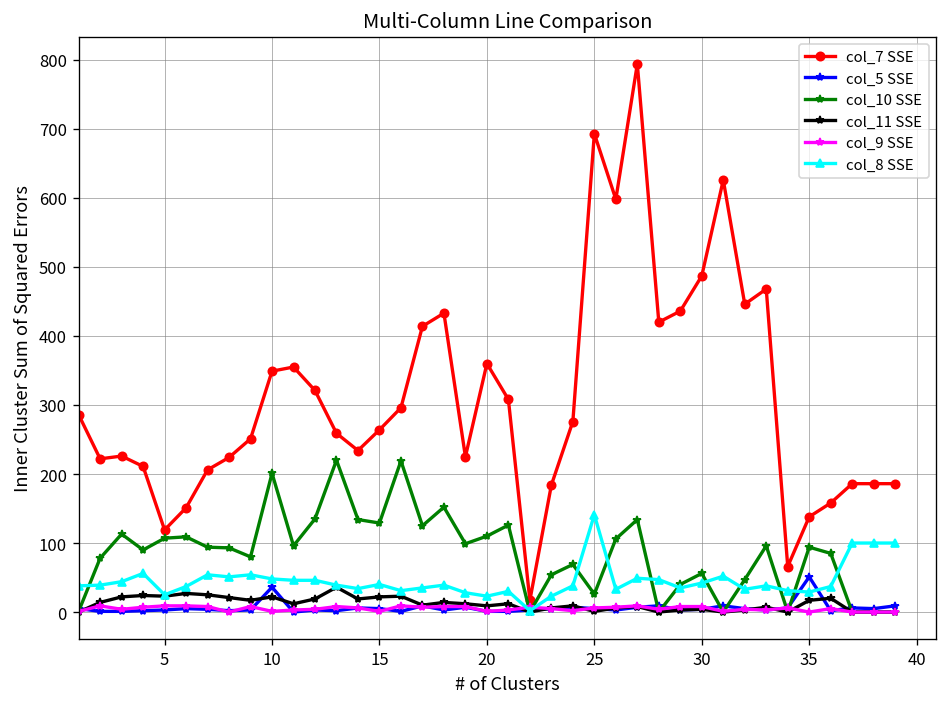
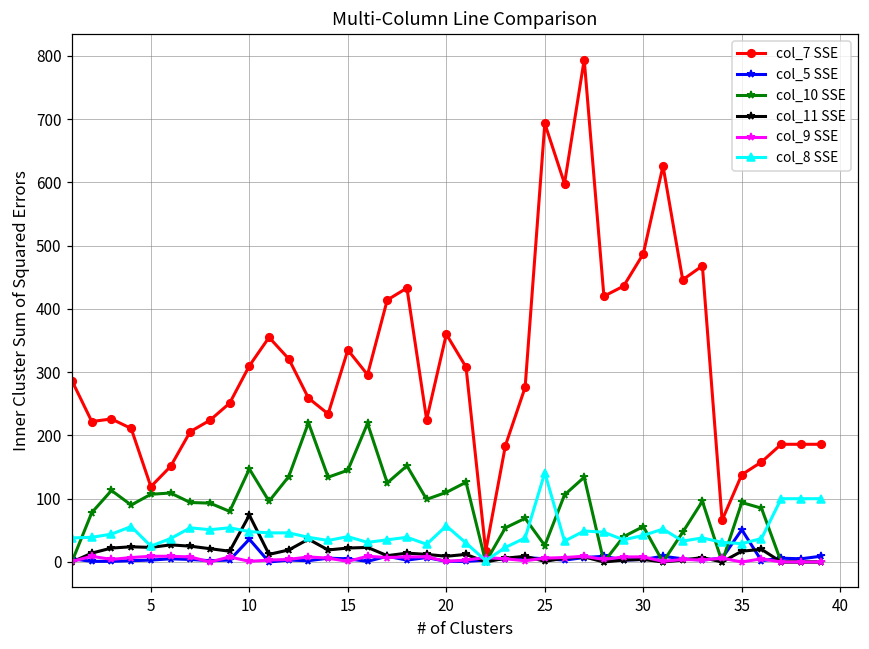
  {
    "col_7 SSE": {
      "5": 120,
-     "10": 350,
-     "15": 260,
+     "10": 310,
+     "15": 340,
      "20": 360,
      "25": 690,
      "30": 490,
      "35": 140
    },
    "col_5 SSE": {
      "5": 0,
      "10": 40,
      "35": 50
    },
    "col_10 SSE": {
      "5": 110,
-     "10": 200,
-     "15": 130,
+     "10": 150,
+     "15": 150,
      "20": 110,
      "25": 30,
      "30": 60,
      "35": 90
    },
    "col_11 SSE": {
-     "10": 20,
+     "10": 70,
      "15": 20,
      "20": 10,
      "35": 20
    },
    "col_9 SSE": {
      "5": 10,
      "10": 0,
      "35": 0
    },
    "col_8 SSE": {
      "10": 50,
      "15": 40,
-     "20": 20,
+     "20": 60,
      "25": 140,
      "30": 40,
      "35": 30
    }
  }
